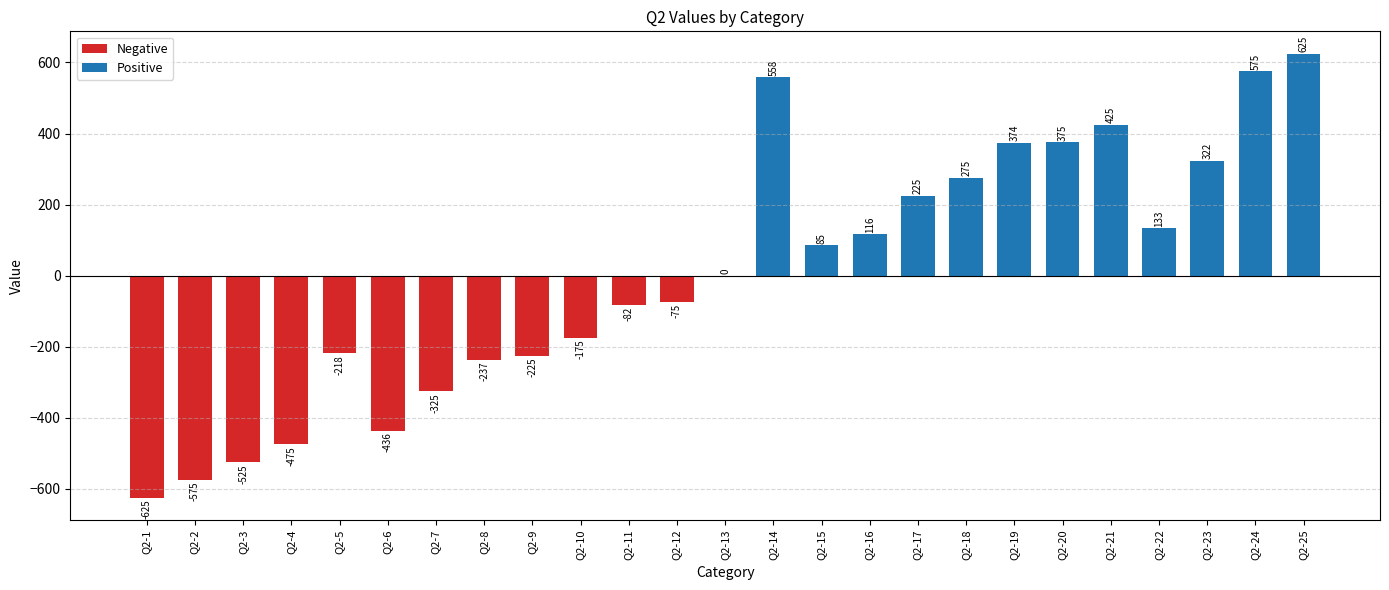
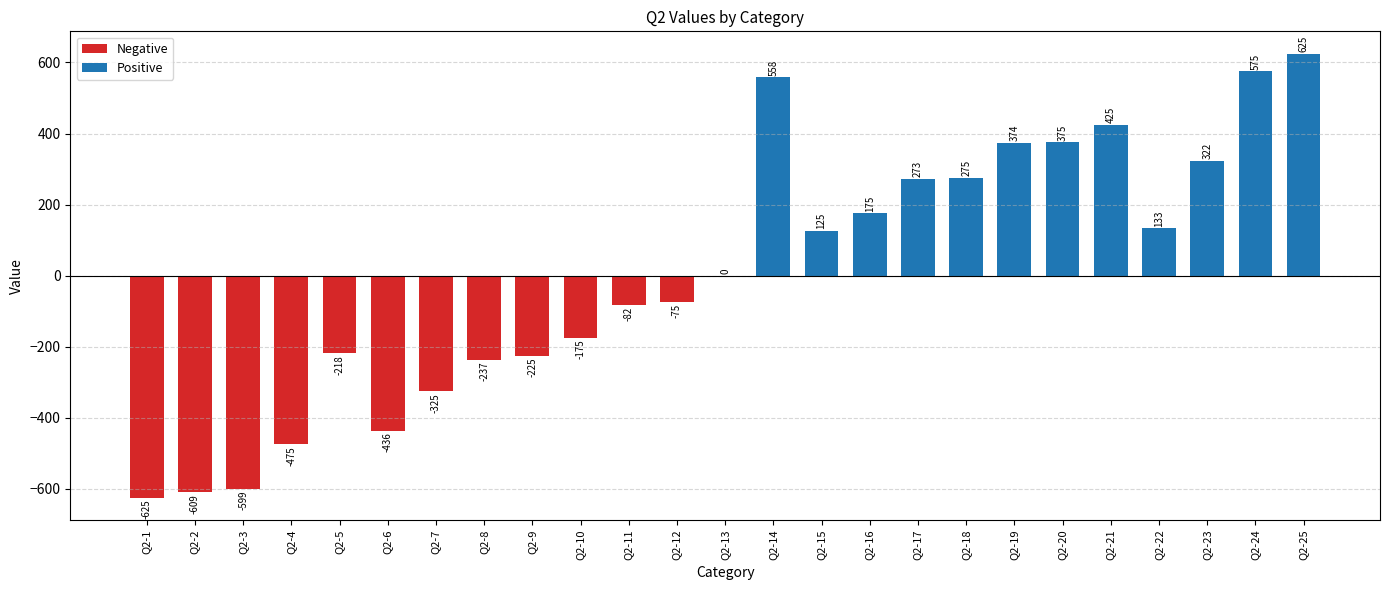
  {
    "Q2-1": -625,
-   "Q2-2": -575,
-   "Q2-3": -525,
+   "Q2-2": -609,
+   "Q2-3": -599,
    "Q2-4": -475,
    "Q2-5": -218,
    "Q2-6": -436,
    "Q2-7": -325,
    "Q2-8": -237,
    "Q2-9": -225,
    "Q2-10": -175,
    "Q2-11": -82,
    "Q2-12": -75,
    "Q2-13": 0,
    "Q2-14": 558,
-   "Q2-15": 85,
-   "Q2-16": 116,
-   "Q2-17": 225,
+   "Q2-15": 125,
+   "Q2-16": 175,
+   "Q2-17": 273,
    "Q2-18": 275,
    "Q2-19": 374,
    "Q2-20": 375,
    "Q2-21": 425,
    "Q2-22": 133,
    "Q2-23": 322,
    "Q2-24": 575,
    "Q2-25": 625
  }
